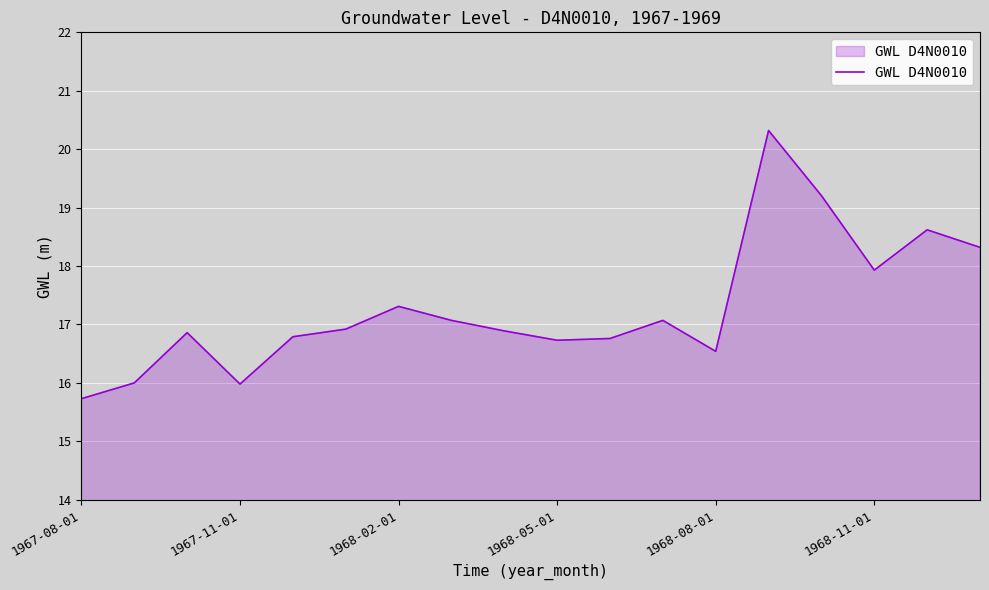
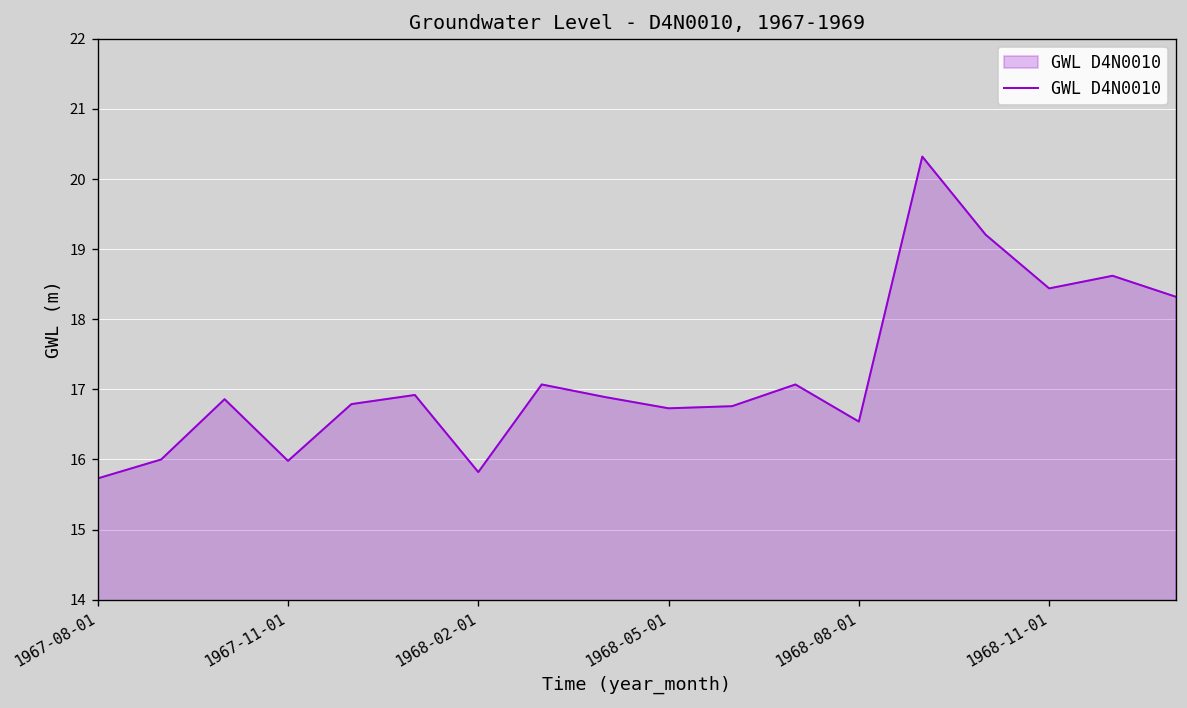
  {
    "1967-08-01": 15.7,
    "1967-11-01": 16.0,
-   "1968-02-01": 17.3,
+   "1968-02-01": 15.8,
    "1968-05-01": 16.7,
    "1968-08-01": 16.5,
-   "1968-11-01": 17.9
+   "1968-11-01": 18.4
  }
